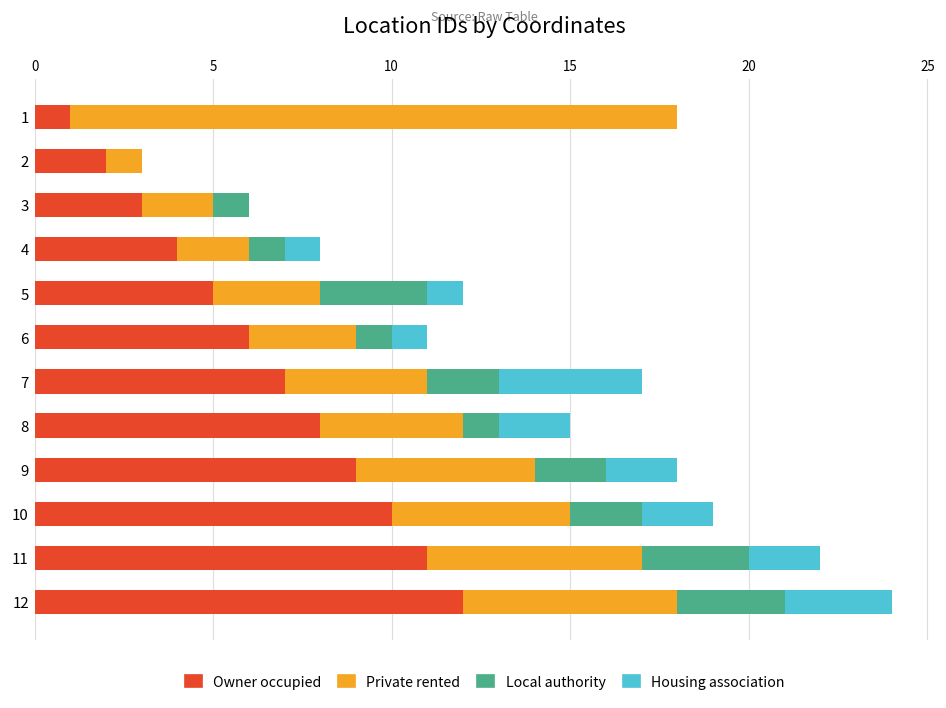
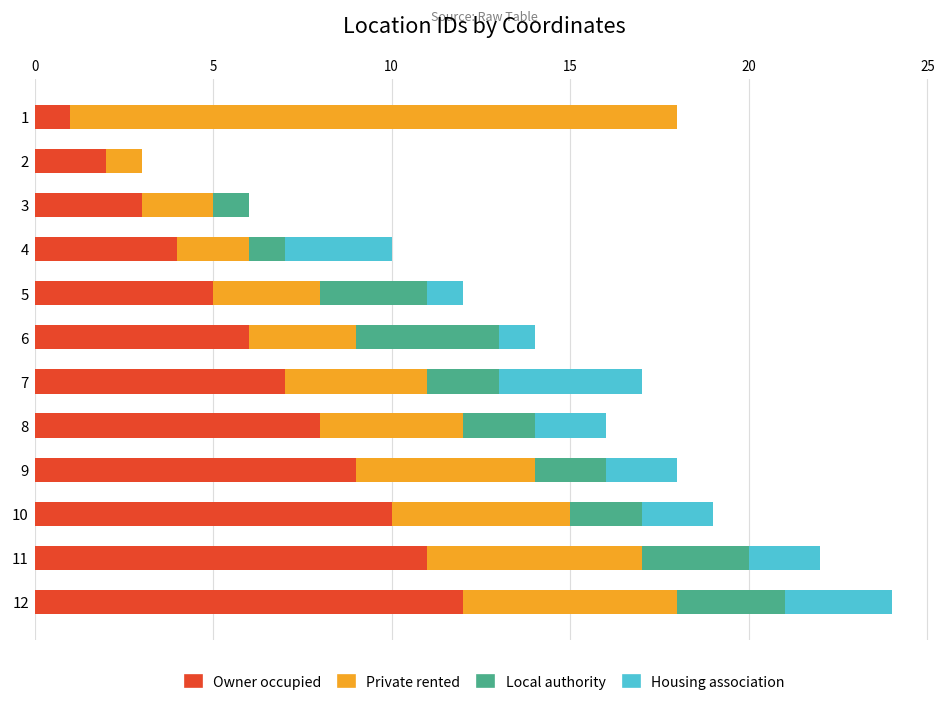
  {
    "Owner occupied": {
      "1": 1,
      "2": 2,
      "3": 3,
      "4": 4,
      "5": 5,
      "6": 6,
      "7": 7,
      "8": 8,
      "9": 9,
      "10": 10,
      "11": 11,
      "12": 12
    },
    "Private rented": {
      "1": 17,
      "2": 1,
      "3": 2,
      "4": 2,
      "5": 3,
      "6": 3,
      "7": 4,
      "8": 4,
      "9": 5,
      "10": 5,
      "11": 6,
      "12": 6
    },
    "Local authority": {
      "1": 0,
      "2": 0,
      "3": 1,
      "4": 1,
      "5": 3,
-     "6": 1,
+     "6": 4,
      "7": 2,
-     "8": 1,
+     "8": 2,
      "9": 2,
      "10": 2,
      "11": 3,
      "12": 3
    },
    "Housing association": {
      "1": 0,
      "2": 0,
      "3": 0,
-     "4": 1,
+     "4": 3,
      "5": 1,
      "6": 1,
      "7": 4,
      "8": 2,
      "9": 2,
      "10": 2,
      "11": 2,
      "12": 3
    }
  }
